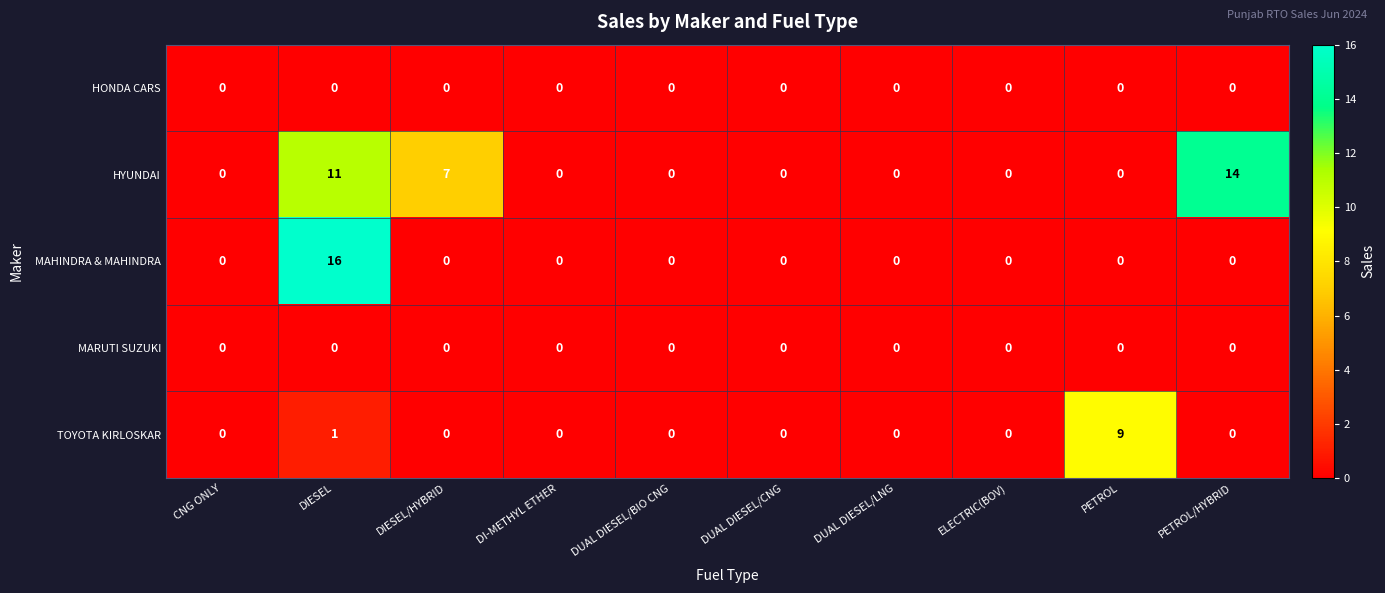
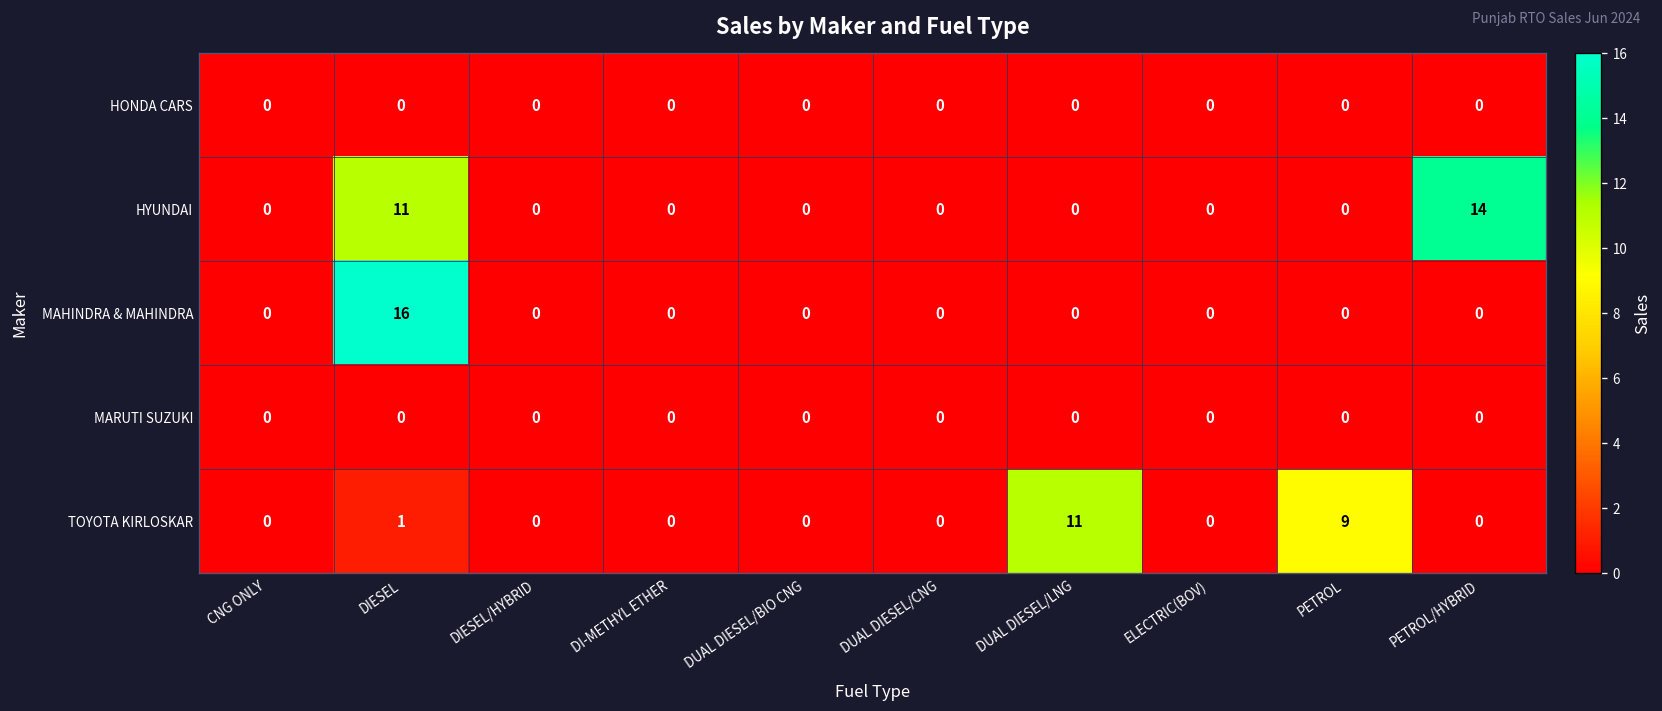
  {
    "HONDA CARS": {
      "CNG ONLY": 0,
      "DIESEL": 0,
      "DIESEL/HYBRID": 0,
      "DI-METHYL ETHER": 0,
      "DUAL DIESEL/BIO CNG": 0,
      "DUAL DIESEL/CNG": 0,
      "DUAL DIESEL/LNG": 0,
      "ELECTRIC(BOV)": 0,
      "PETROL": 0,
      "PETROL/HYBRID": 0
    },
    "HYUNDAI": {
      "CNG ONLY": 0,
      "DIESEL": 11,
-     "DIESEL/HYBRID": 7,
+     "DIESEL/HYBRID": 0,
      "DI-METHYL ETHER": 0,
      "DUAL DIESEL/BIO CNG": 0,
      "DUAL DIESEL/CNG": 0,
      "DUAL DIESEL/LNG": 0,
      "ELECTRIC(BOV)": 0,
      "PETROL": 0,
      "PETROL/HYBRID": 14
    },
    "MAHINDRA & MAHINDRA": {
      "CNG ONLY": 0,
      "DIESEL": 16,
      "DIESEL/HYBRID": 0,
      "DI-METHYL ETHER": 0,
      "DUAL DIESEL/BIO CNG": 0,
      "DUAL DIESEL/CNG": 0,
      "DUAL DIESEL/LNG": 0,
      "ELECTRIC(BOV)": 0,
      "PETROL": 0,
      "PETROL/HYBRID": 0
    },
    "MARUTI SUZUKI": {
      "CNG ONLY": 0,
      "DIESEL": 0,
      "DIESEL/HYBRID": 0,
      "DI-METHYL ETHER": 0,
      "DUAL DIESEL/BIO CNG": 0,
      "DUAL DIESEL/CNG": 0,
      "DUAL DIESEL/LNG": 0,
      "ELECTRIC(BOV)": 0,
      "PETROL": 0,
      "PETROL/HYBRID": 0
    },
    "TOYOTA KIRLOSKAR": {
      "CNG ONLY": 0,
      "DIESEL": 1,
      "DIESEL/HYBRID": 0,
      "DI-METHYL ETHER": 0,
      "DUAL DIESEL/BIO CNG": 0,
      "DUAL DIESEL/CNG": 0,
-     "DUAL DIESEL/LNG": 0,
+     "DUAL DIESEL/LNG": 11,
      "ELECTRIC(BOV)": 0,
      "PETROL": 9,
      "PETROL/HYBRID": 0
    }
  }
